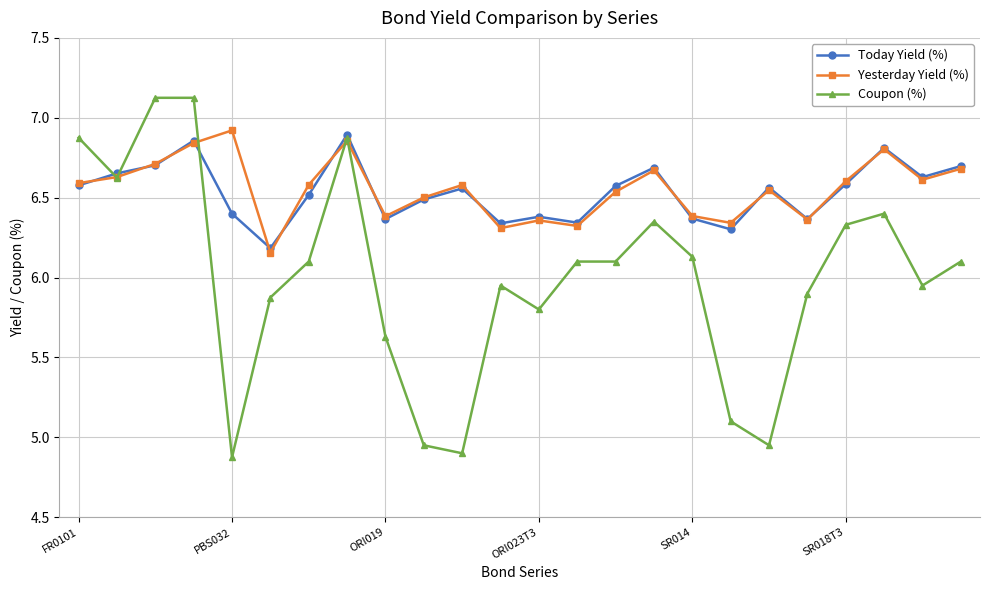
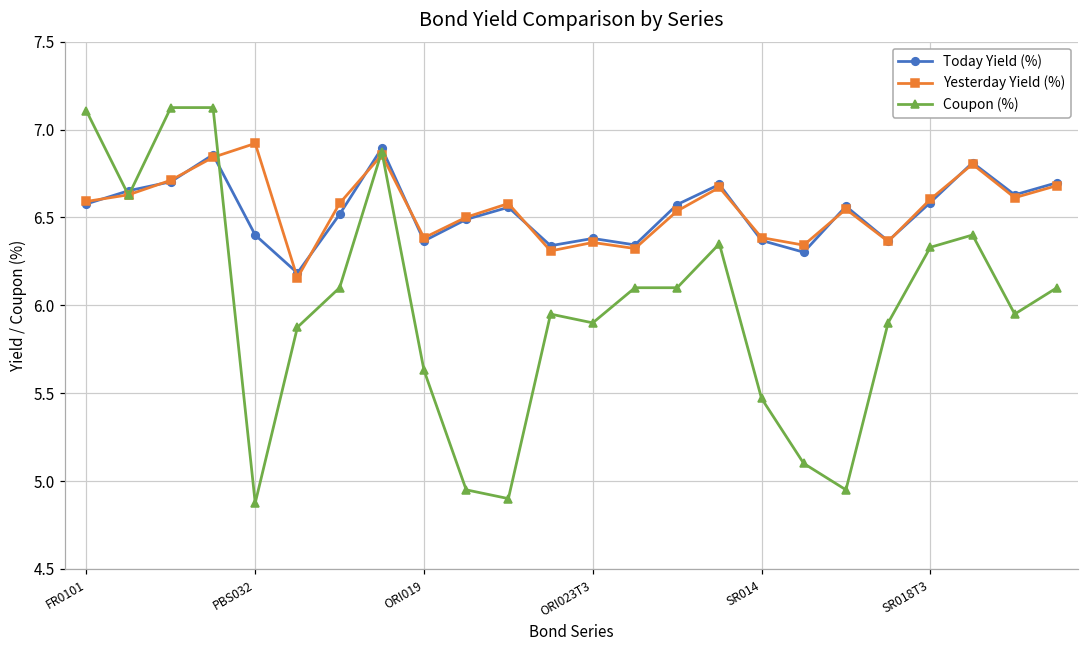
  {
    "Today Yield (%)": {
      "PBS032": 6.40,
      "ORI019": 6.37,
      "ORI023T3": 6.38,
      "SR014": 6.37,
      "SR018T3": 6.58
    },
    "Yesterday Yield (%)": {
      "PBS032": 6.92,
      "ORI019": 6.38,
      "ORI023T3": 6.36,
      "SR014": 6.39,
      "SR018T3": 6.60
    },
    "Coupon (%)": {
-     "FR0101": 6.88,
+     "FR0101": 7.11,
      "PBS032": 4.88,
      "ORI019": 5.63,
-     "ORI023T3": 5.8,
-     "SR014": 6.13,
+     "ORI023T3": 5.9,
+     "SR014": 5.47,
      "SR018T3": 6.33
    }
  }
